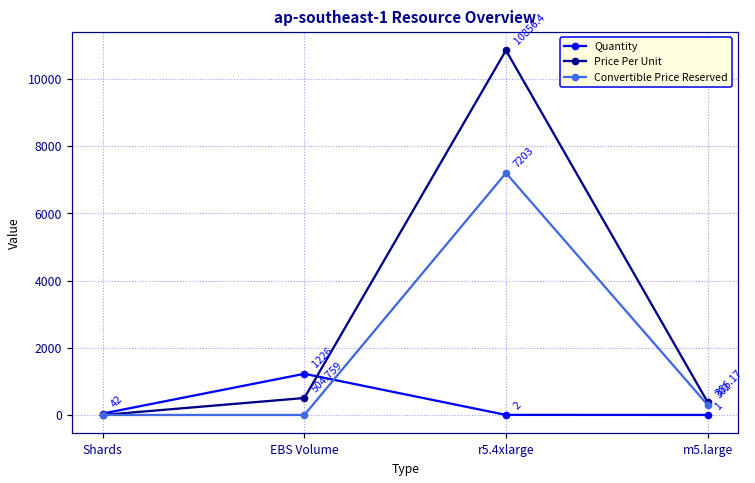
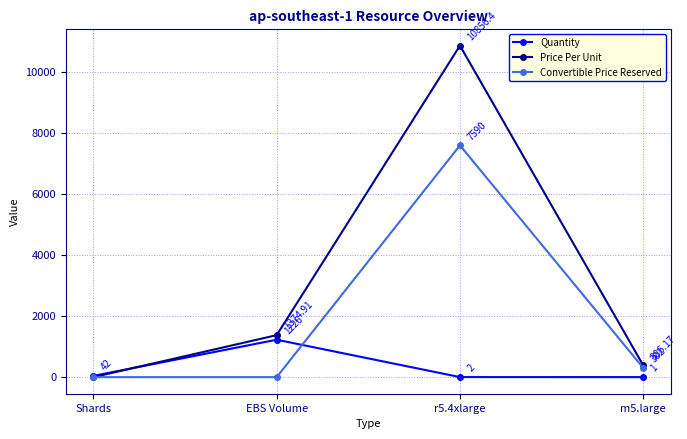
  {
    "Quantity": {
      "r5.4xlarge": 2
    },
    "Price Per Unit": {
-     "EBS Volume": 504.759,
+     "EBS Volume": 1374.91,
      "r5.4xlarge": 10856.4
    },
    "Convertible Price Reserved": {
-     "r5.4xlarge": 7203
+     "r5.4xlarge": 7590
    }
  }
